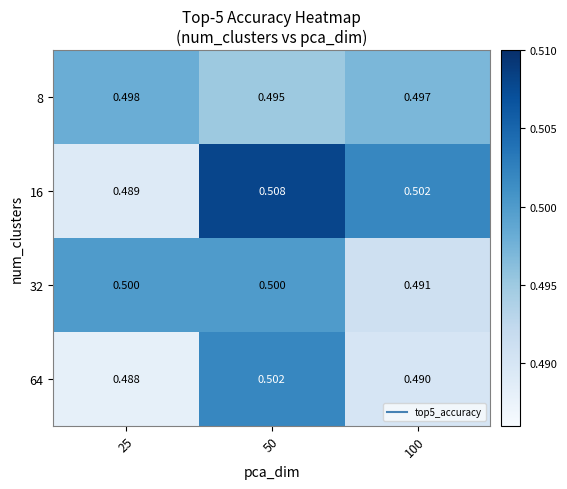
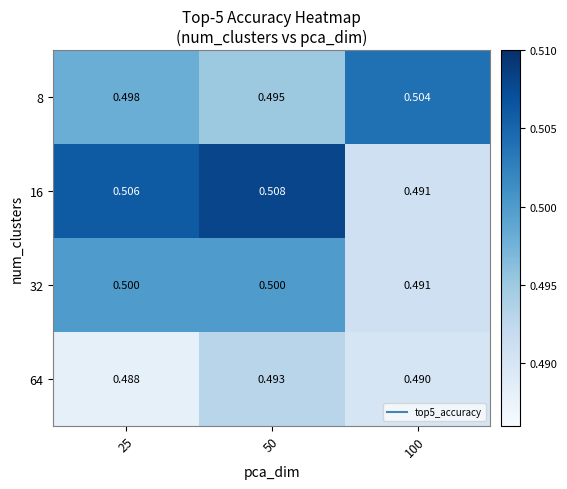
  {
    "8": {
      "25": 0.498,
      "50": 0.495,
-     "100": 0.497
+     "100": 0.504
    },
    "16": {
-     "25": 0.489,
+     "25": 0.506,
      "50": 0.508,
-     "100": 0.502
+     "100": 0.491
    },
    "32": {
      "25": 0.500,
      "50": 0.500,
      "100": 0.491
    },
    "64": {
      "25": 0.488,
-     "50": 0.502,
+     "50": 0.493,
      "100": 0.490
    }
  }
